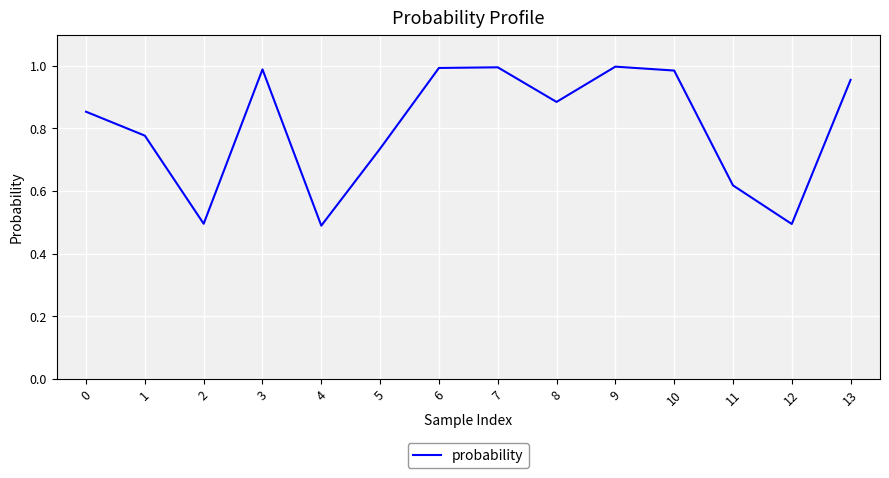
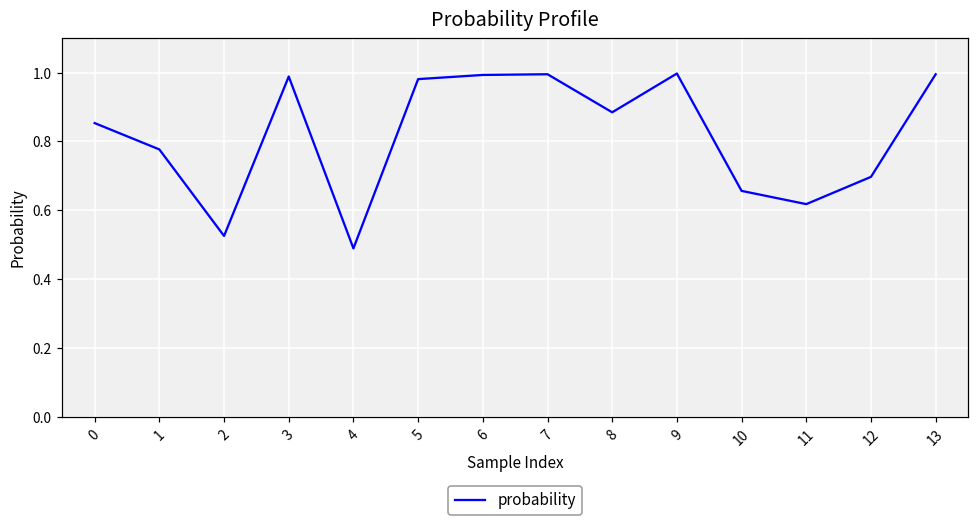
  {
    "0": 0.85,
    "1": 0.78,
-   "2": 0.50,
+   "2": 0.53,
    "3": 0.99,
    "4": 0.49,
-   "5": 0.74,
+   "5": 0.98,
    "6": 0.99,
    "7": 1.00,
    "8": 0.88,
    "9": 1.00,
-   "10": 0.98,
+   "10": 0.66,
    "11": 0.62,
-   "12": 0.49,
-   "13": 0.96
+   "12": 0.70,
+   "13": 1.00
  }
